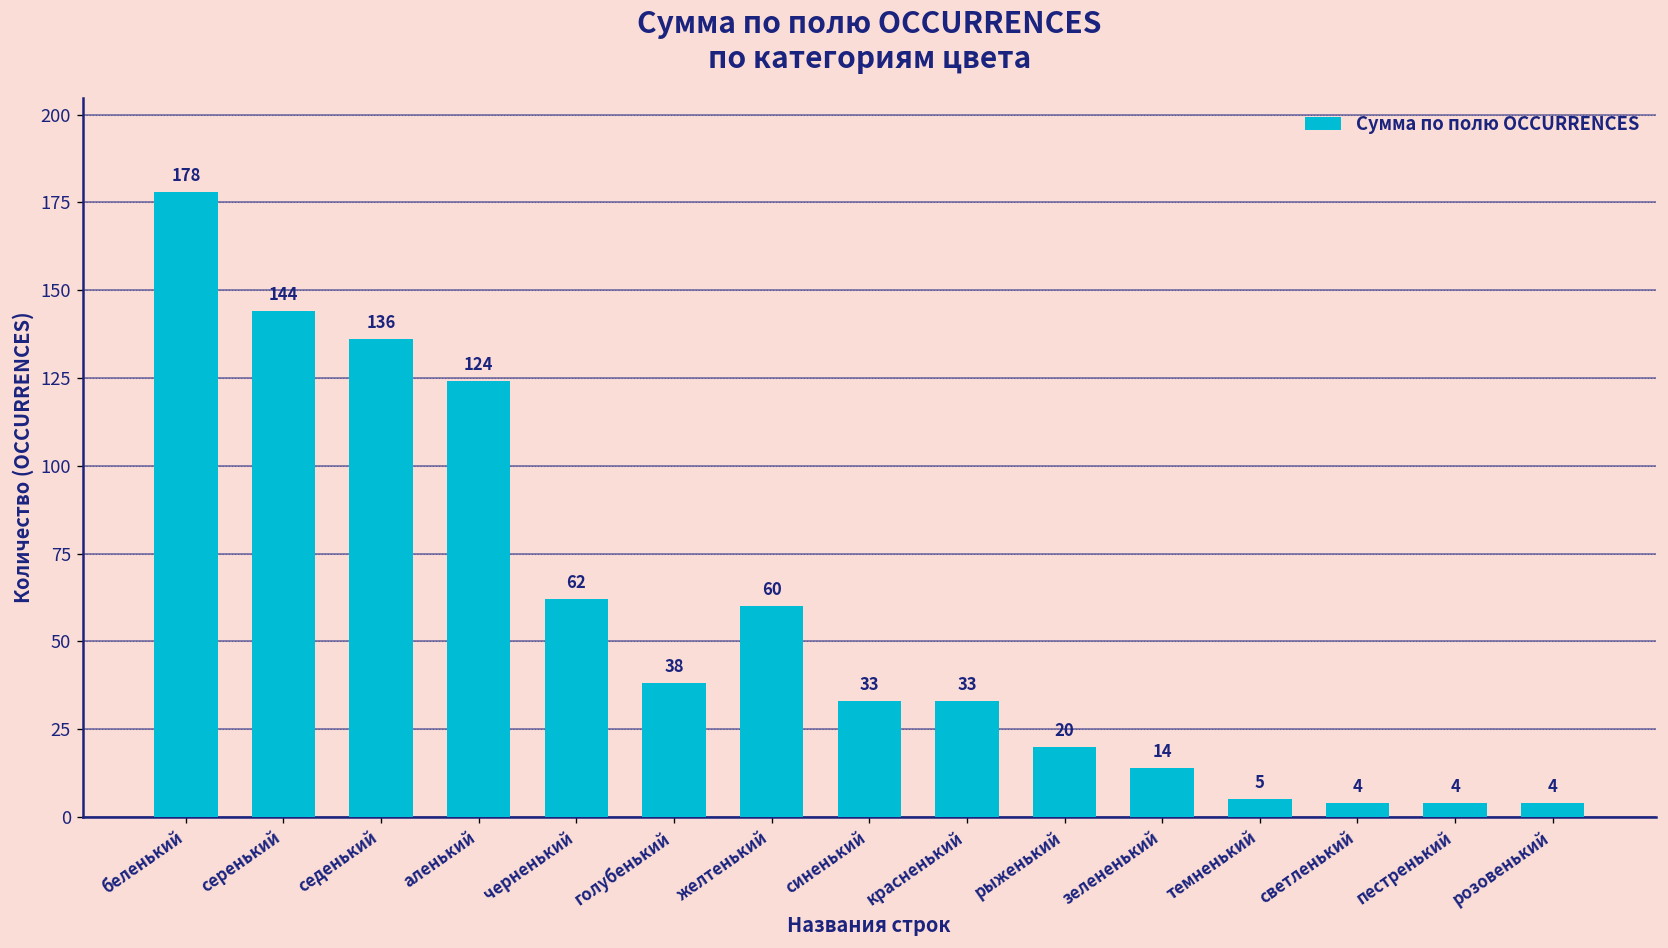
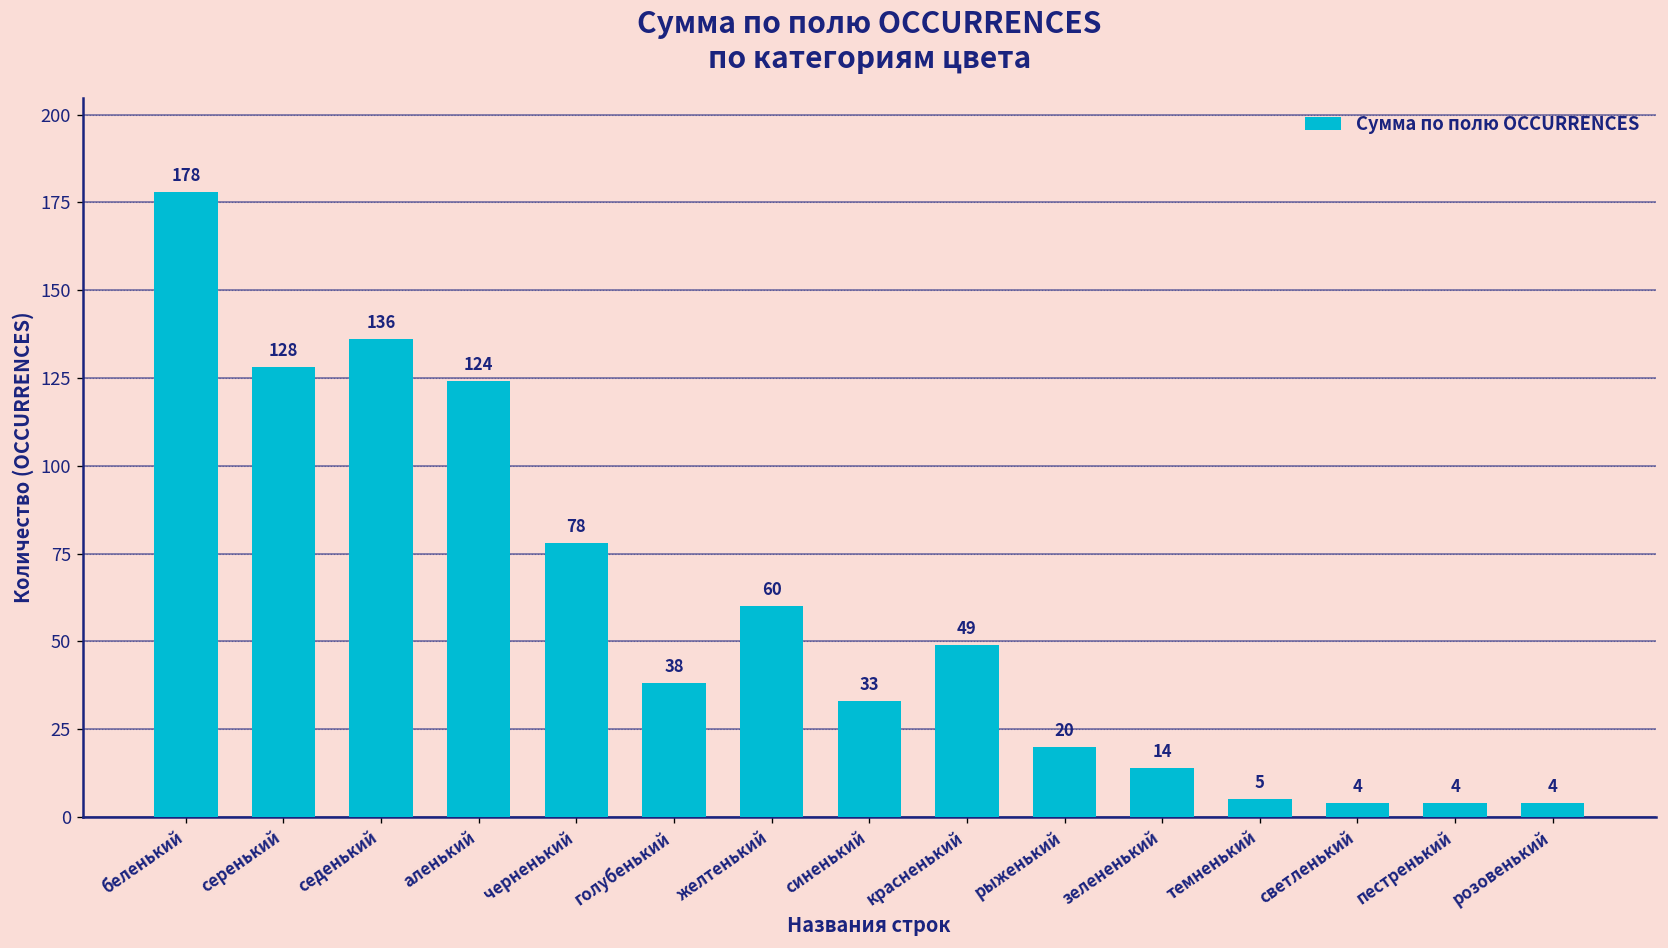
  {
    "беленький": 178,
-   "серенький": 144,
+   "серенький": 128,
    "седенький": 136,
    "аленький": 124,
-   "черненький": 62,
+   "черненький": 78,
    "голубенький": 38,
    "желтенький": 60,
    "синенький": 33,
-   "красненький": 33,
+   "красненький": 49,
    "рыженький": 20,
    "зелененький": 14,
    "темненький": 5,
    "светленький": 4,
    "пестренький": 4,
    "розовенький": 4
  }
